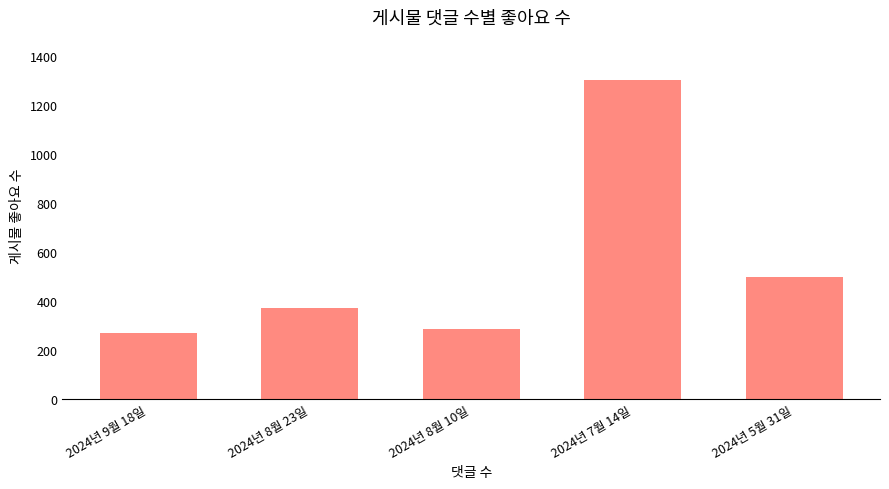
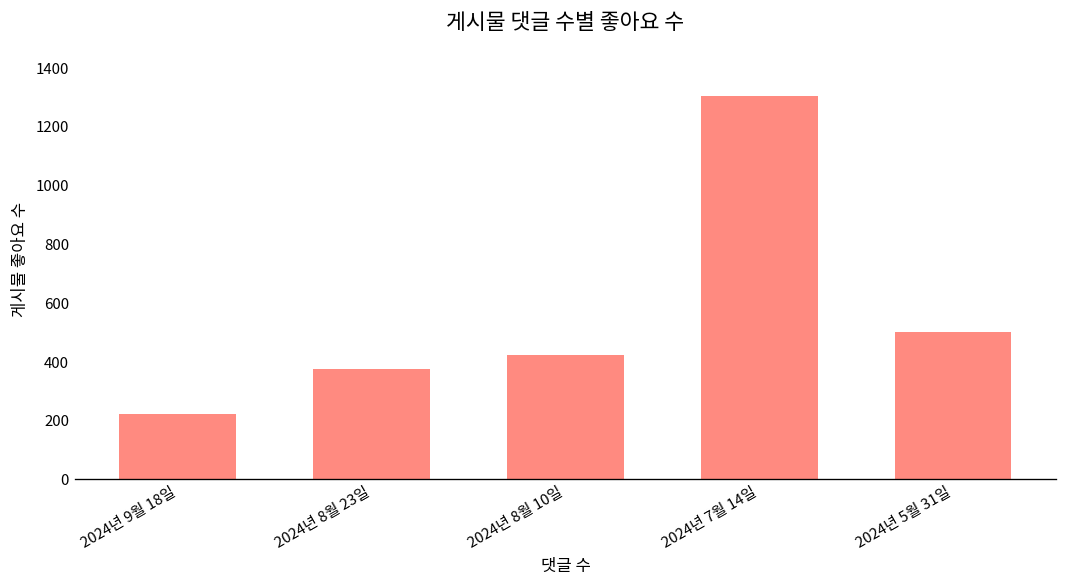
  {
-   "2024년 9월 18일": 270,
+   "2024년 9월 18일": 220,
    "2024년 8월 23일": 370,
-   "2024년 8월 10일": 290,
+   "2024년 8월 10일": 420,
    "2024년 7월 14일": 1300,
    "2024년 5월 31일": 500
  }
